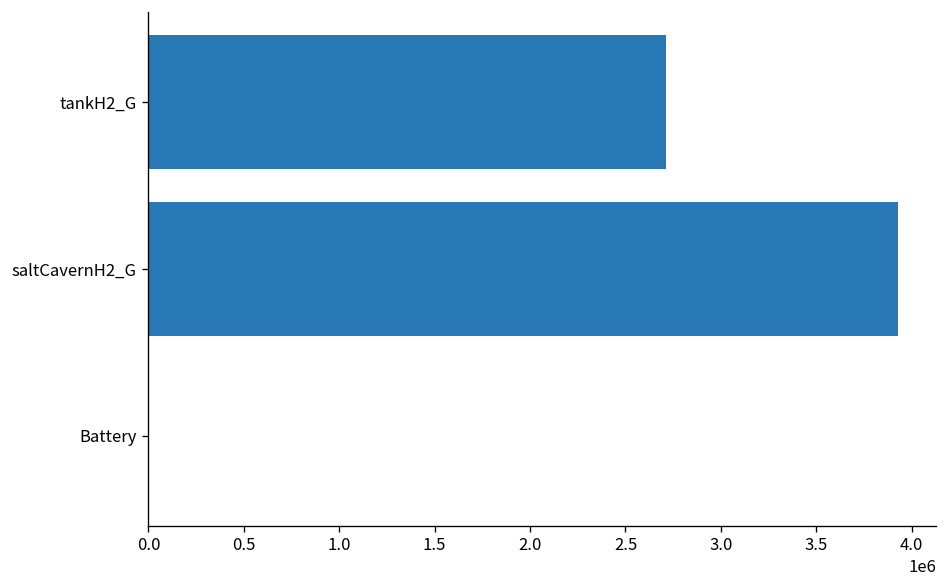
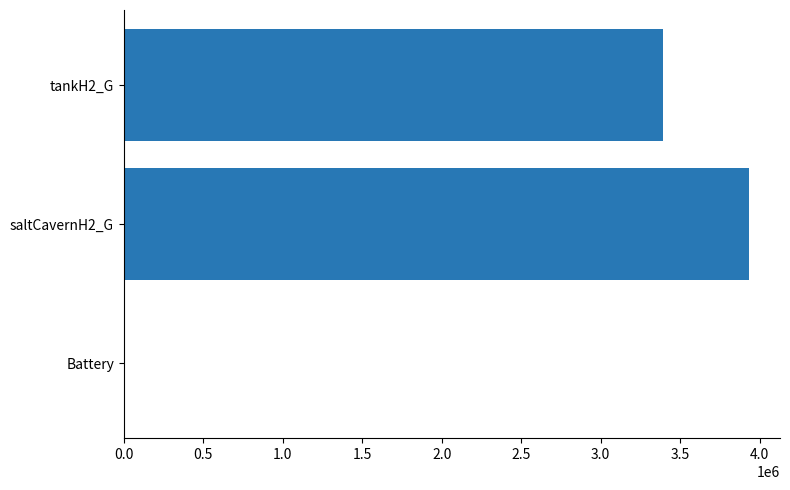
  {
-   "tankH2_G": 2710000,
+   "tankH2_G": 3390000,
    "saltCavernH2_G": 3930000,
    "Battery": 0
  }
